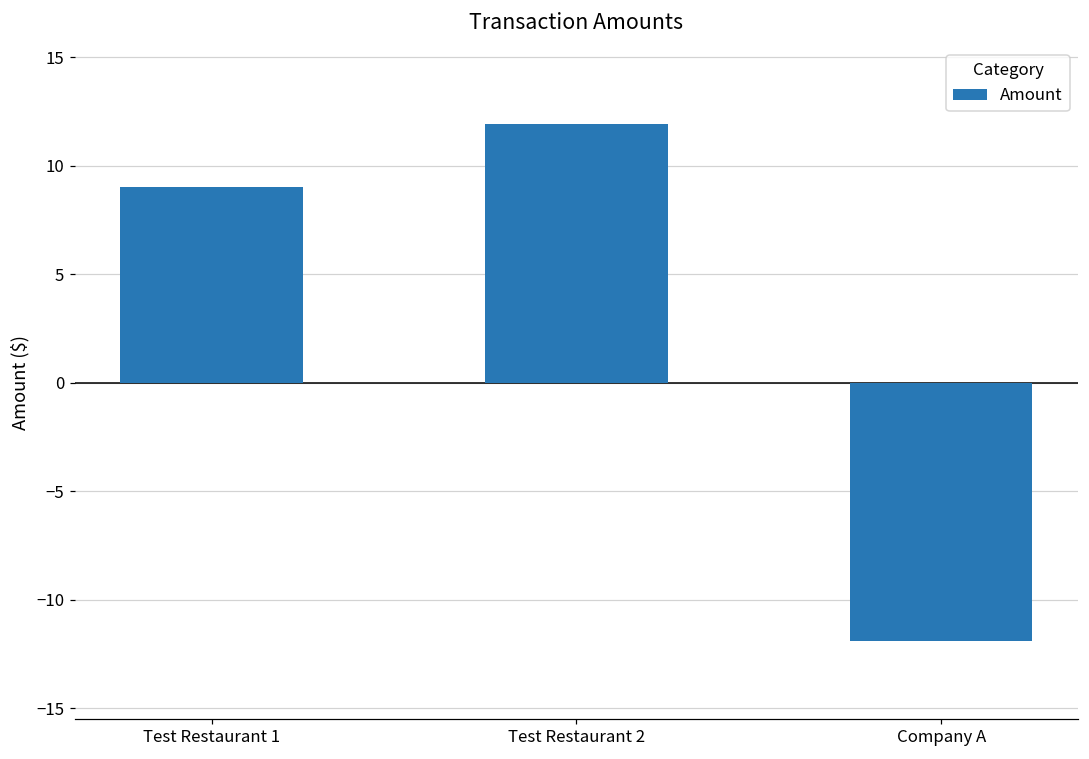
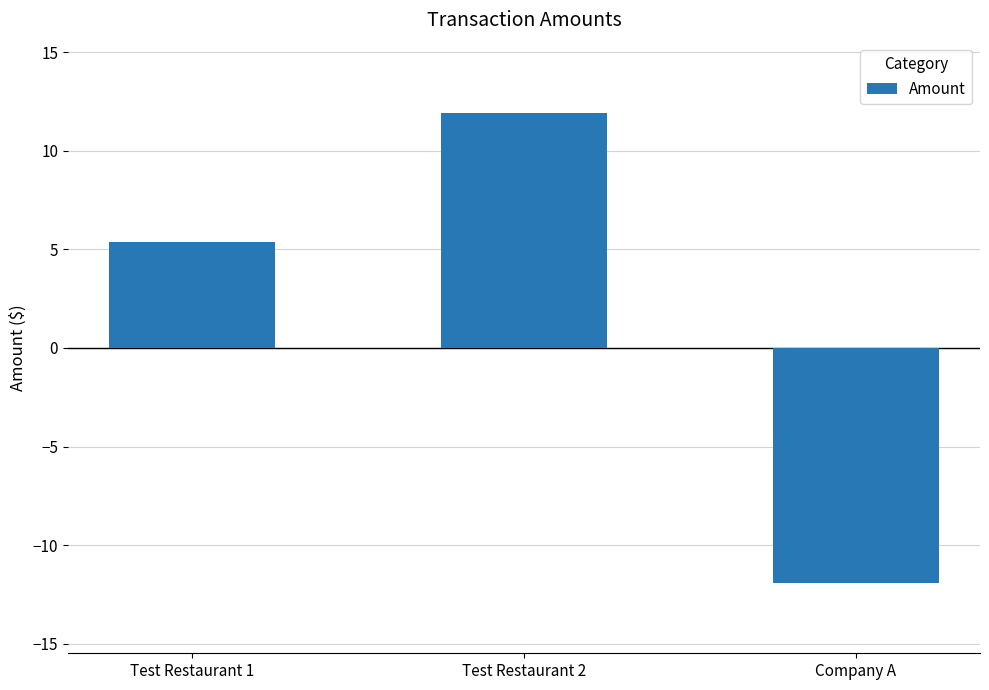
  {
-   "Test Restaurant 1": 9.0,
+   "Test Restaurant 1": 5.4,
    "Test Restaurant 2": 11.9,
    "Company A": -11.9
  }
